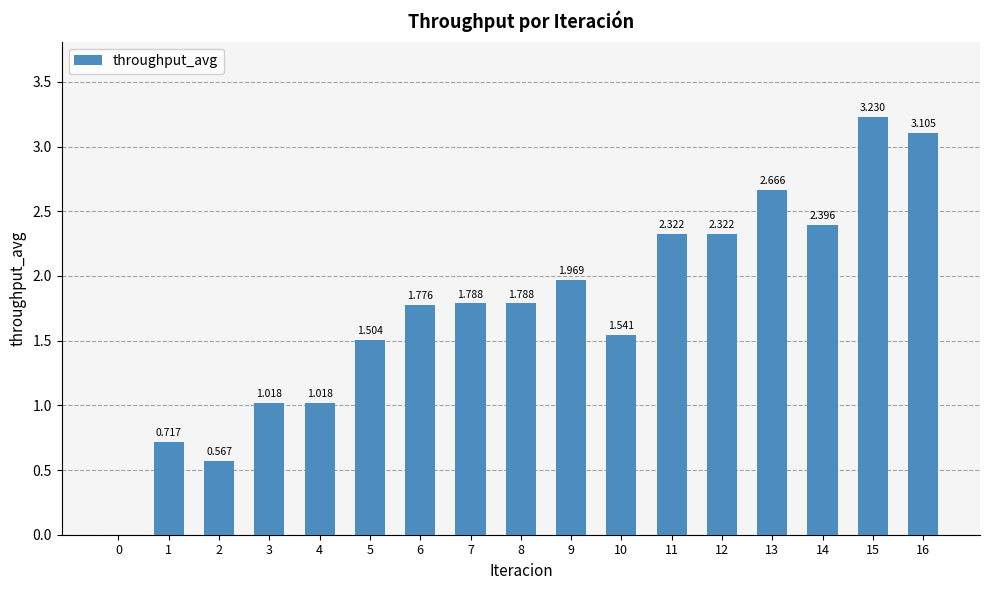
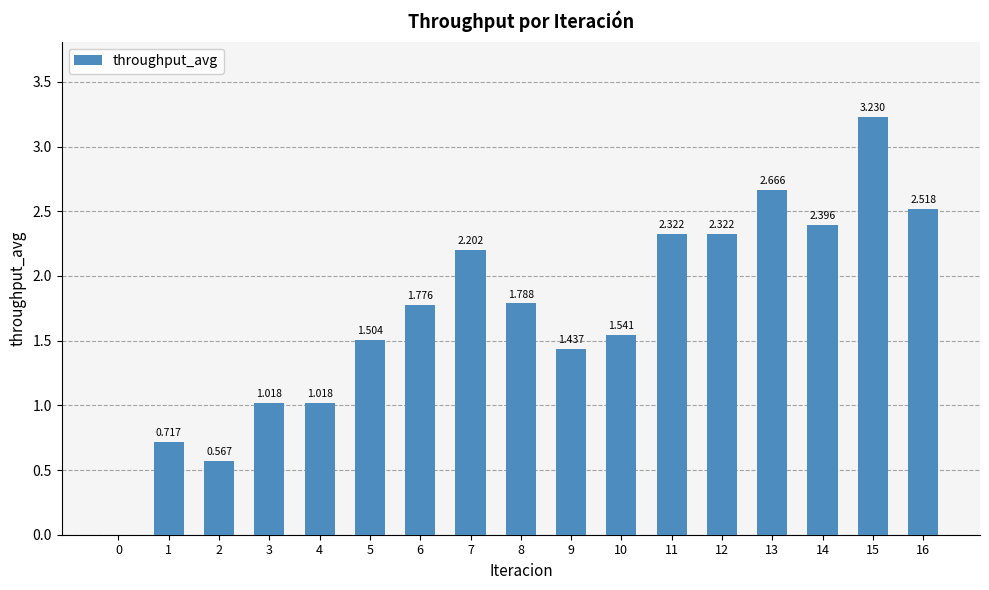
  {
    "1": 0.717,
    "2": 0.567,
    "3": 1.018,
    "4": 1.018,
    "5": 1.504,
    "6": 1.776,
-   "7": 1.788,
+   "7": 2.202,
    "8": 1.788,
-   "9": 1.969,
+   "9": 1.437,
    "10": 1.541,
    "11": 2.322,
    "12": 2.322,
    "13": 2.666,
    "14": 2.396,
    "15": 3.230,
-   "16": 3.105
+   "16": 2.518
  }
